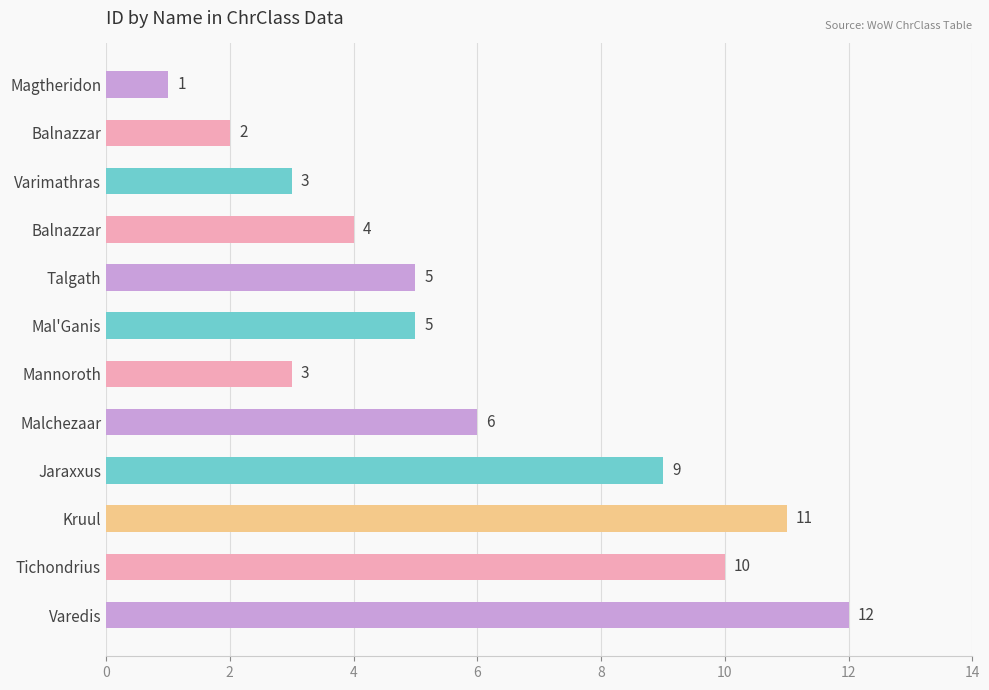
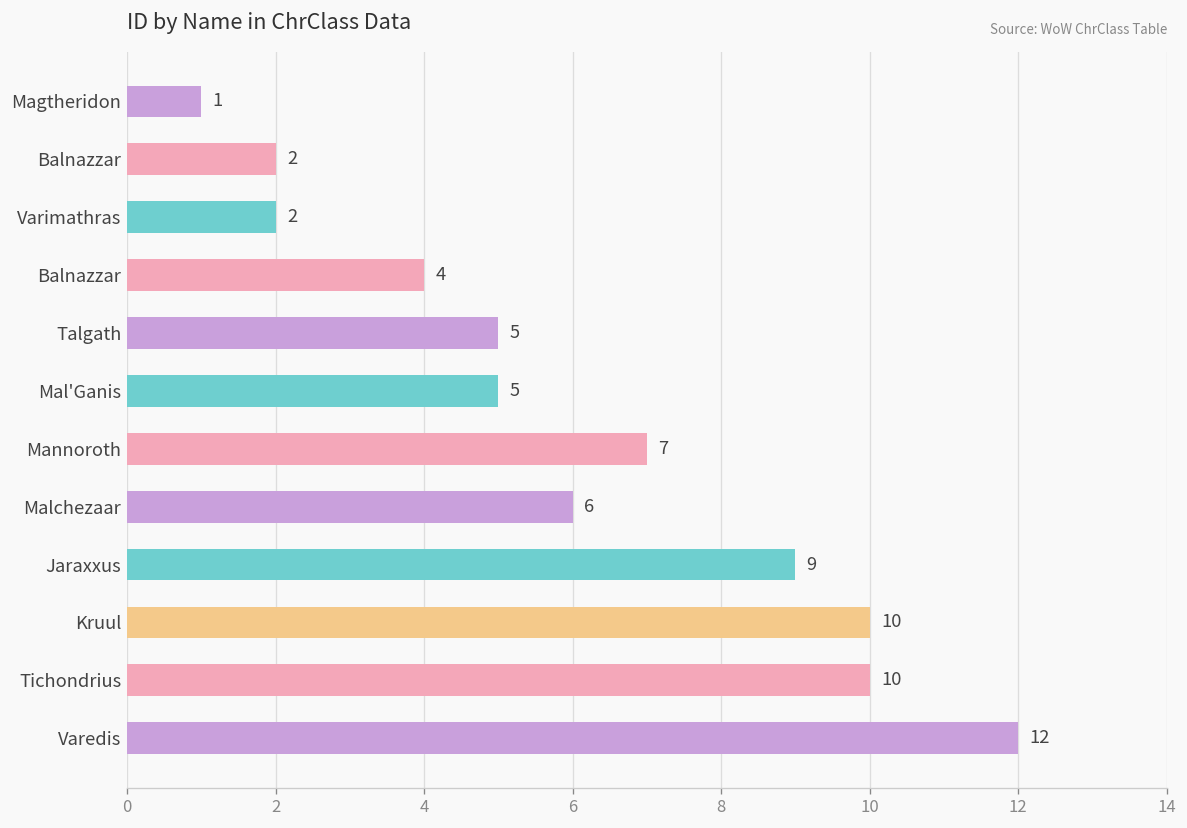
  {
    "Magtheridon": 1,
-   "Varimathras": 3,
+   "Varimathras": 2,
    "Talgath": 5,
    "Mal'Ganis": 5,
-   "Mannoroth": 3,
+   "Mannoroth": 7,
    "Malchezaar": 6,
    "Jaraxxus": 9,
-   "Kruul": 11,
+   "Kruul": 10,
    "Tichondrius": 10,
    "Varedis": 12
  }
